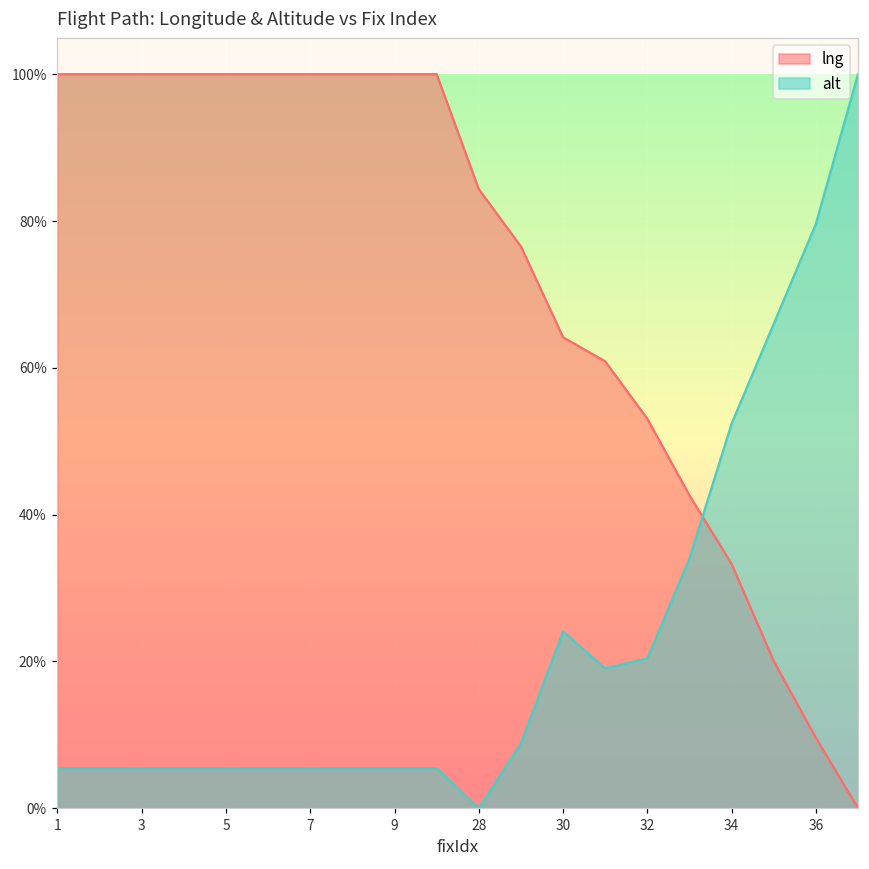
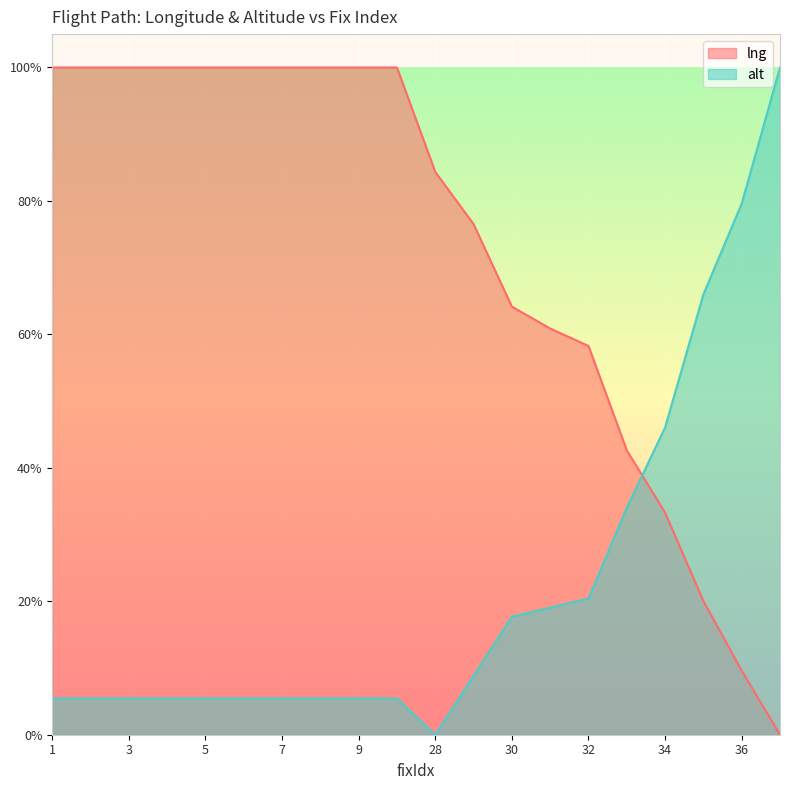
  {
    "lng": {
      "28": "84%",
      "30": "64%",
-     "32": "53%",
+     "32": "58%",
      "34": "33%",
      "36": "10%"
    },
    "alt": {
      "28": "0%",
-     "30": "24%",
+     "30": "18%",
      "32": "20%",
-     "34": "52%",
+     "34": "46%",
      "36": "80%"
    }
  }
